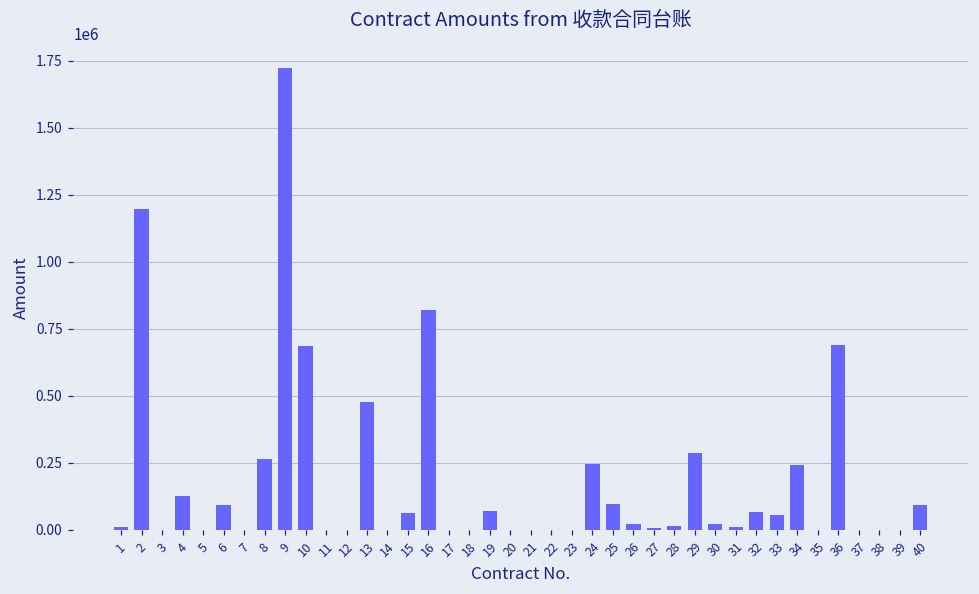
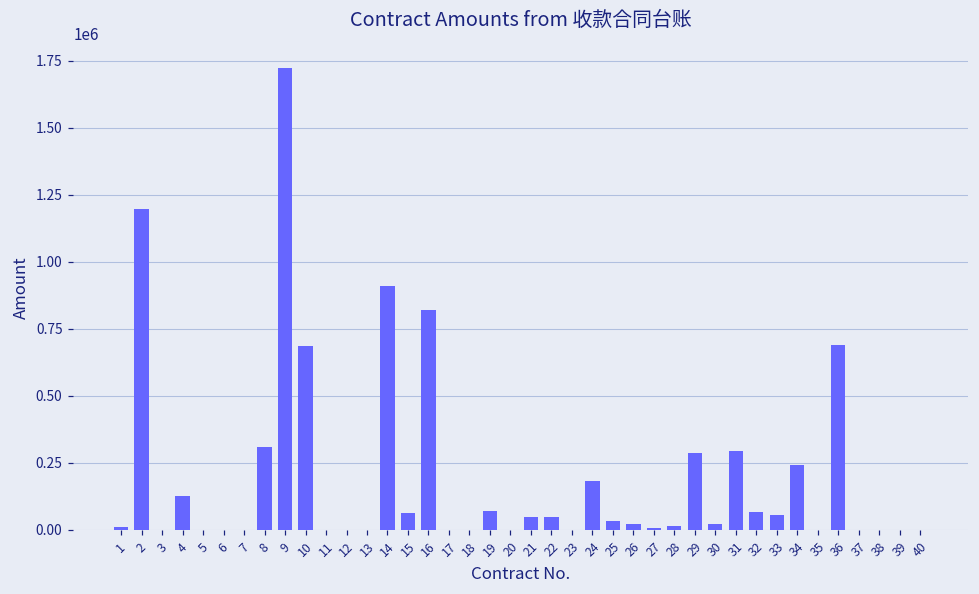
  {
    "1": 10000,
    "2": 1190000,
    "3": 0,
    "4": 130000,
    "5": 0,
-   "6": 90000,
+   "6": 0,
    "7": 0,
-   "8": 270000,
+   "8": 310000,
    "9": 1720000,
    "10": 690000,
    "11": 0,
    "12": 0,
-   "13": 480000,
-   "14": 0,
+   "13": 0,
+   "14": 910000,
    "15": 60000,
    "16": 820000,
    "18": 0,
    "19": 70000,
-   "21": 0,
-   "22": 0,
-   "24": 240000,
-   "25": 100000,
+   "21": 50000,
+   "22": 50000,
+   "24": 180000,
+   "25": 30000,
    "26": 20000,
    "28": 20000,
    "29": 290000,
    "30": 20000,
-   "31": 10000,
+   "31": 290000,
    "32": 70000,
    "33": 60000,
    "34": 240000,
    "35": 0,
    "36": 690000,
    "38": 0,
-   "40": 90000
+   "40": 0
  }
